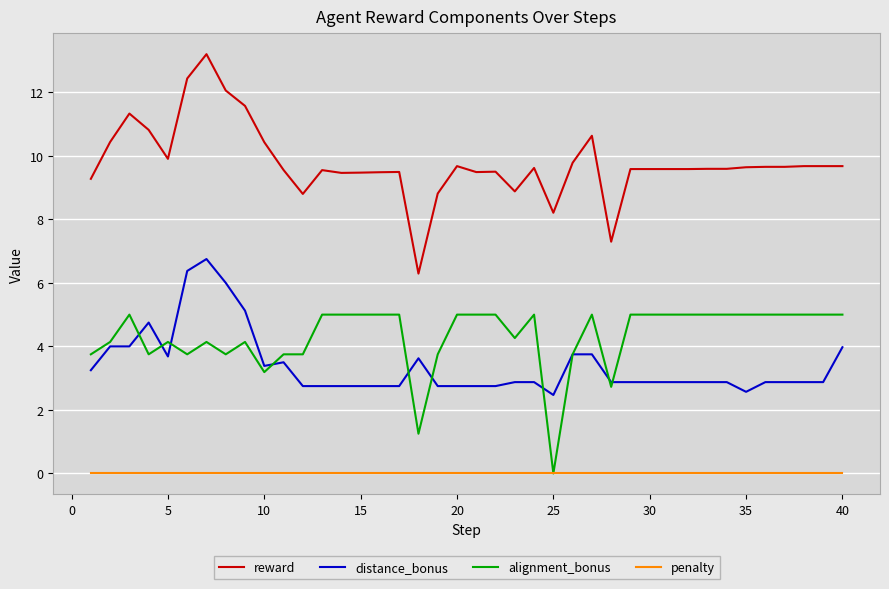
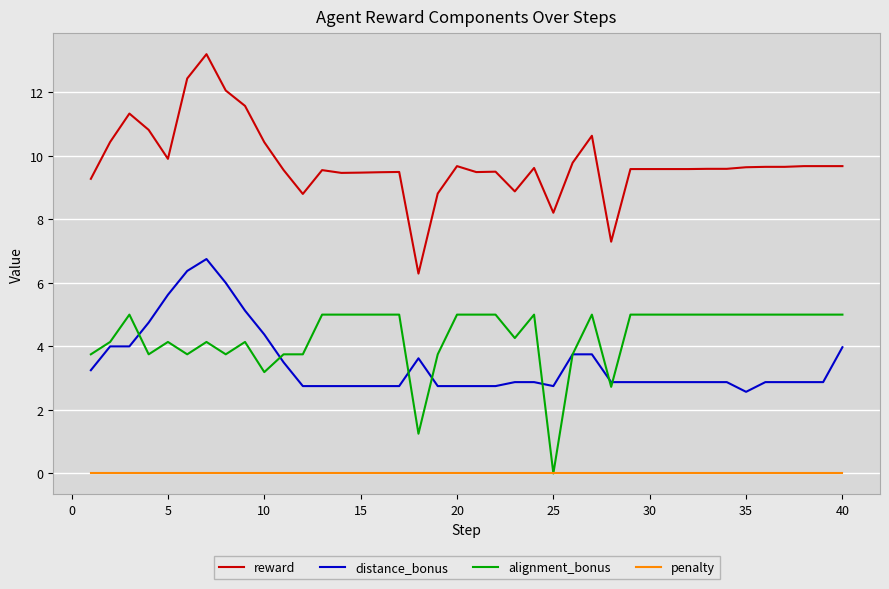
  {
    "reward": {
      "5": 9.9,
      "10": 10.4,
      "15": 9.5,
      "20": 9.7,
      "25": 8.2,
      "30": 9.6,
      "35": 9.6,
      "40": 9.7
    },
    "distance_bonus": {
-     "5": 3.7,
-     "10": 3.4,
+     "5": 5.6,
+     "10": 4.4,
      "15": 2.8,
      "20": 2.8,
-     "25": 2.5,
+     "25": 2.8,
      "30": 2.9,
      "35": 2.6,
      "40": 4.0
    },
    "alignment_bonus": {
      "5": 4.1,
      "10": 3.2,
      "15": 5.0,
      "20": 5.0,
      "30": 5.0,
      "35": 5.0,
      "40": 5.0
    },
    "penalty": {
      "5": 0.0,
      "10": 0.0,
      "15": 0.0,
      "20": 0.0,
      "30": 0.0,
      "35": 0.0,
      "40": 0.0
    }
  }
